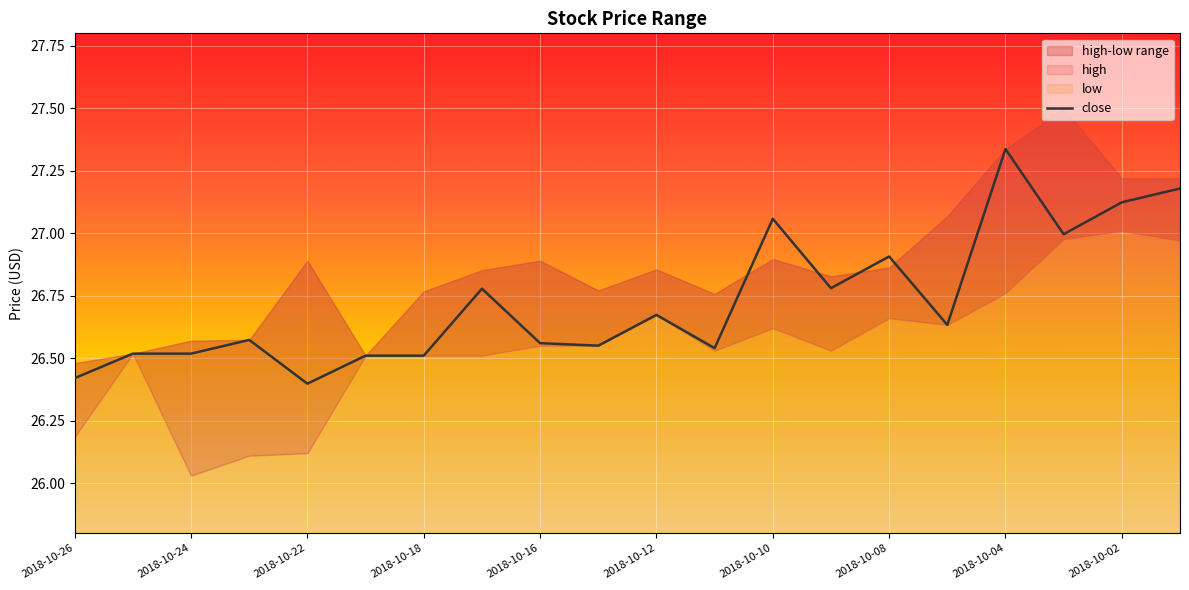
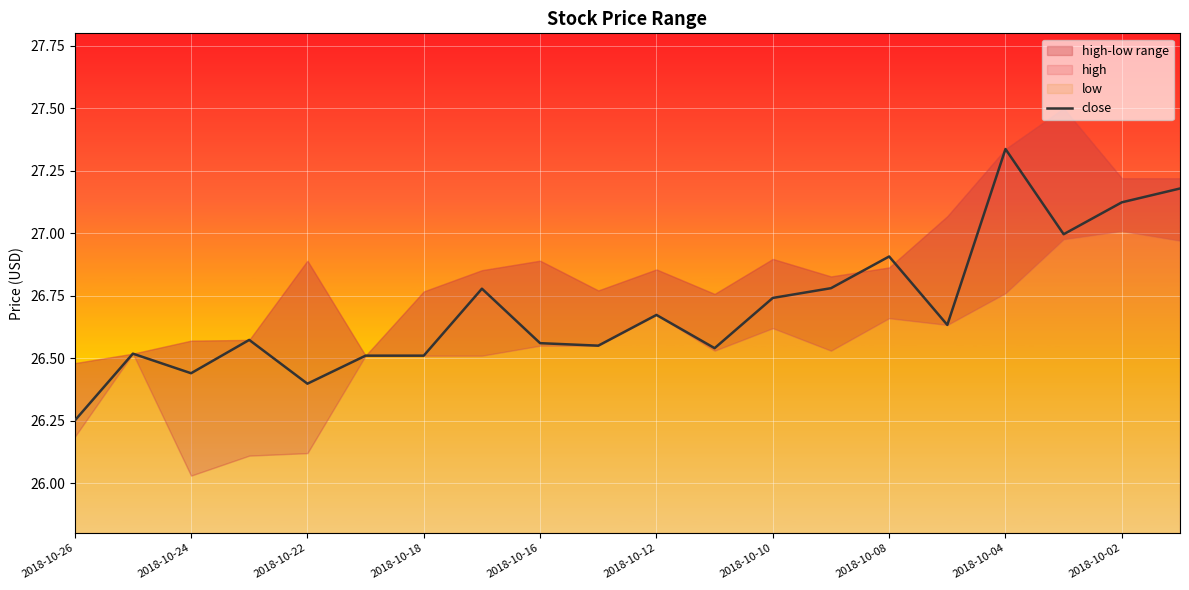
  {
    "close": {
-     "2018-10-26": 26.42,
-     "2018-10-24": 26.52,
+     "2018-10-26": 26.25,
+     "2018-10-24": 26.44,
      "2018-10-22": 26.40,
-     "2018-10-10": 27.06,
+     "2018-10-10": 26.74,
      "2018-10-08": 26.91,
      "2018-10-02": 27.12
    }
  }
